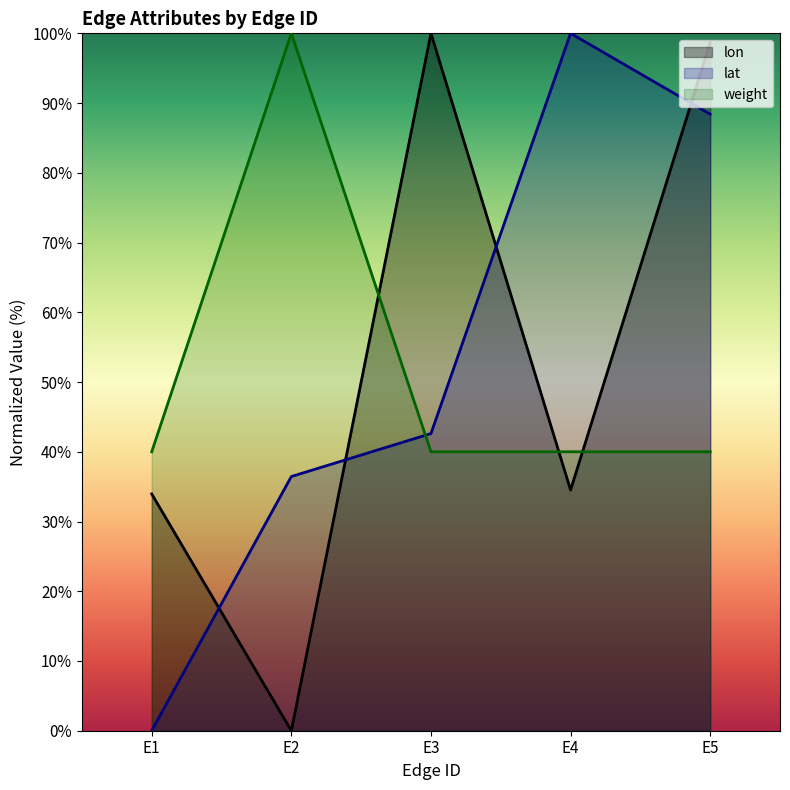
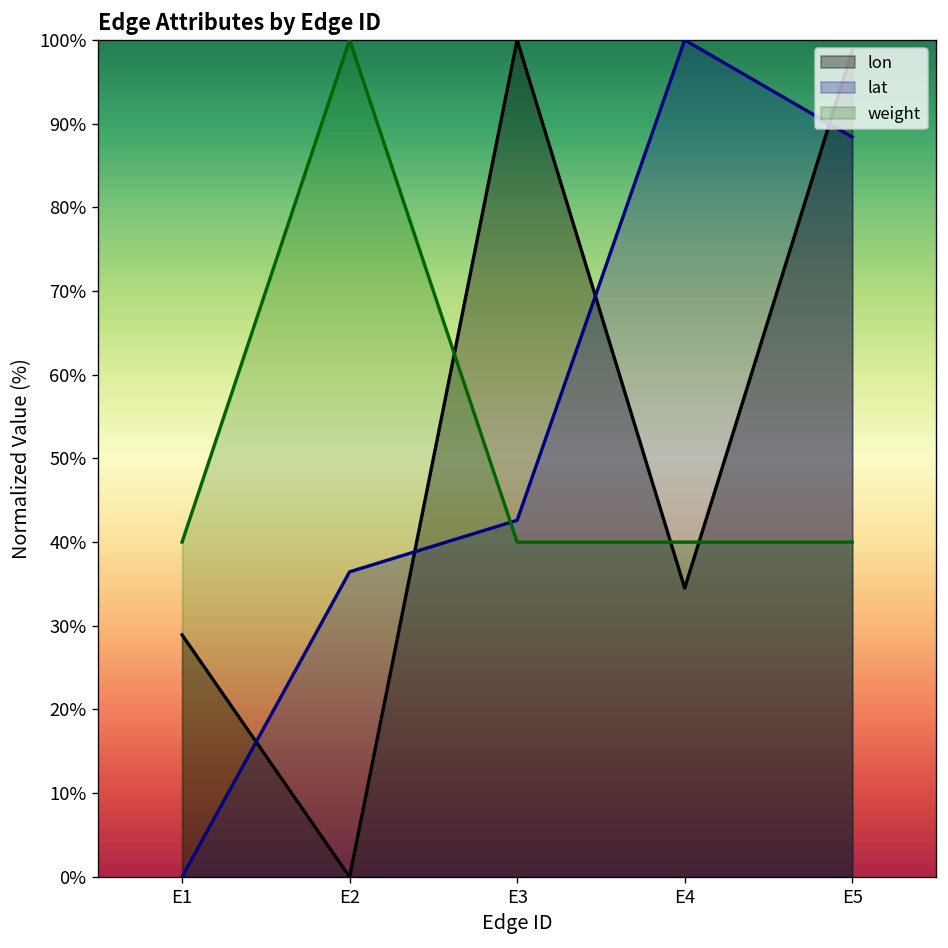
  {
    "lon": {
-     "E1": "34%",
+     "E1": "29%",
      "E2": "0%",
      "E3": "100%",
      "E4": "35%"
    }
  }
